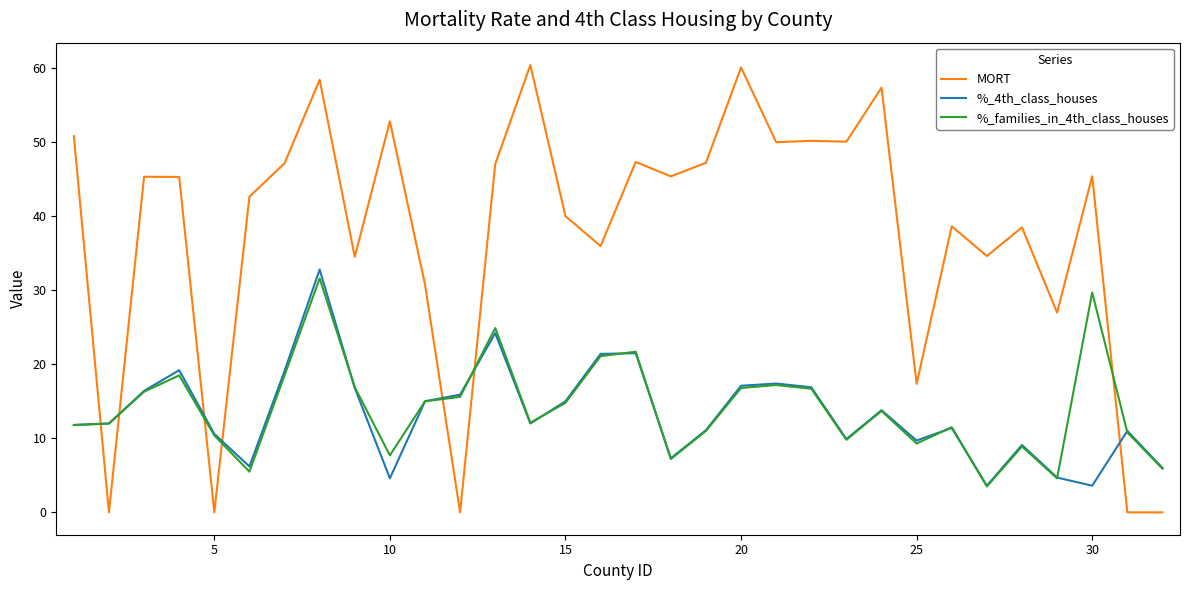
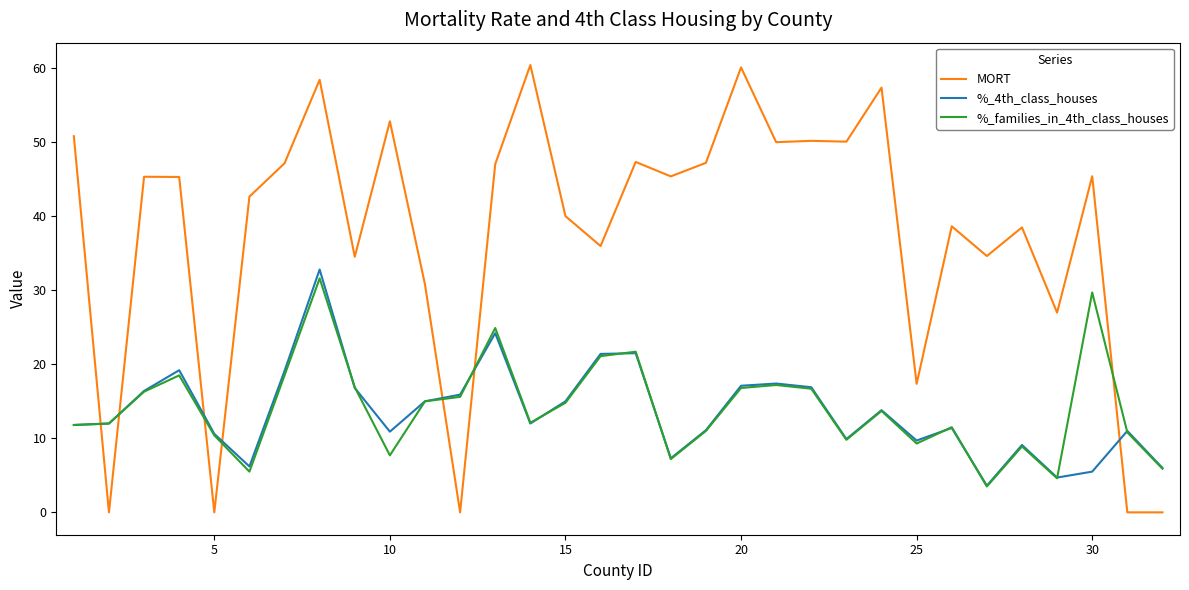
  {
    "MORT": {
      "5": 0,
      "10": 53,
      "15": 40,
      "20": 60,
      "25": 17,
      "30": 45
    },
    "%_4th_class_houses": {
-     "10": 5,
+     "10": 11,
      "25": 10,
-     "30": 4
+     "30": 6
    },
    "%_families_in_4th_class_houses": {
      "10": 8,
      "25": 9,
      "30": 30
    }
  }
